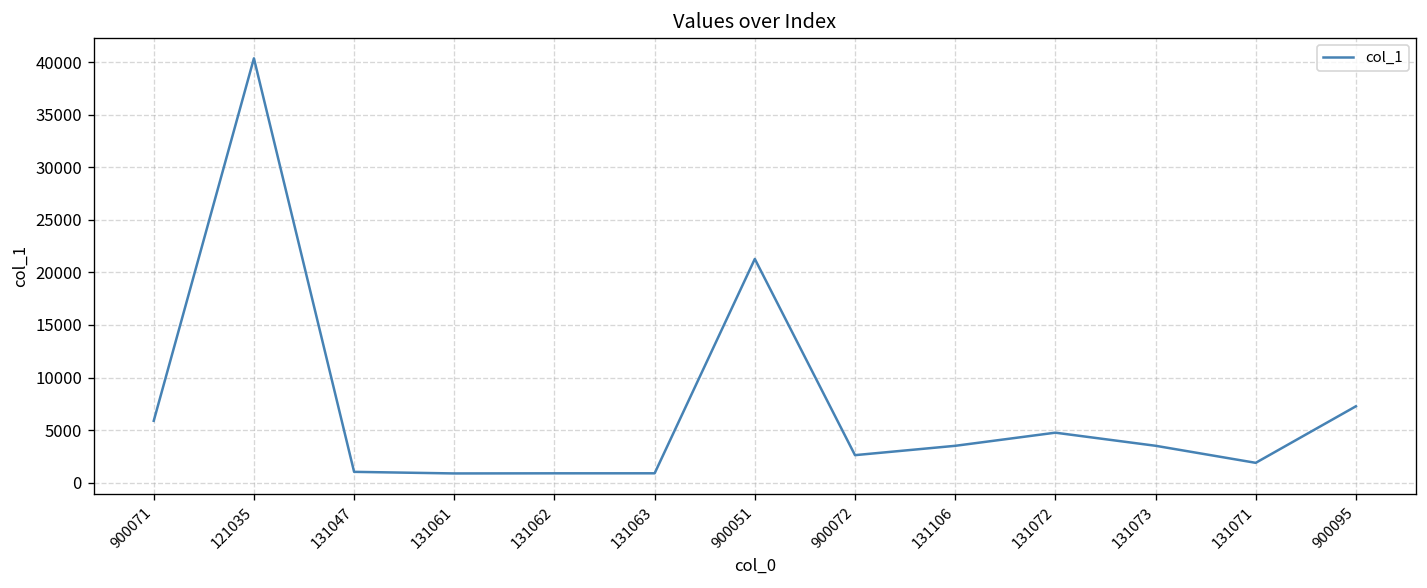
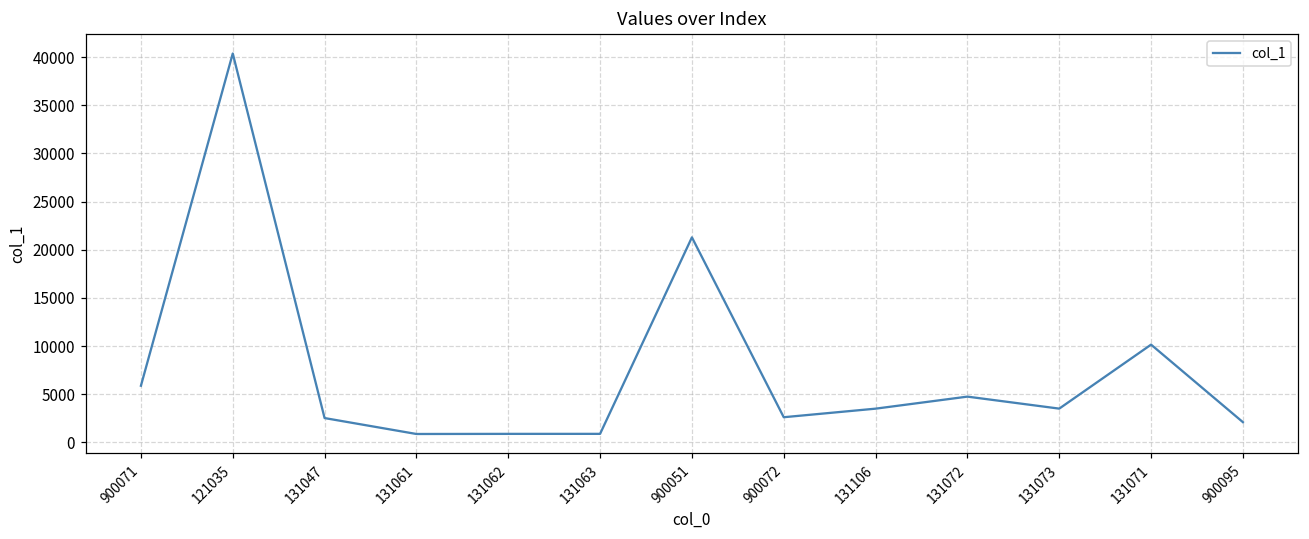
  {
    "900071": 6000,
    "121035": 40000,
-   "131047": 1000,
+   "131047": 3000,
    "131061": 1000,
    "131062": 1000,
    "131063": 1000,
    "900051": 21000,
    "900072": 3000,
    "131106": 4000,
    "131072": 5000,
    "131073": 4000,
-   "131071": 2000,
-   "900095": 7000
+   "131071": 10000,
+   "900095": 2000
  }
